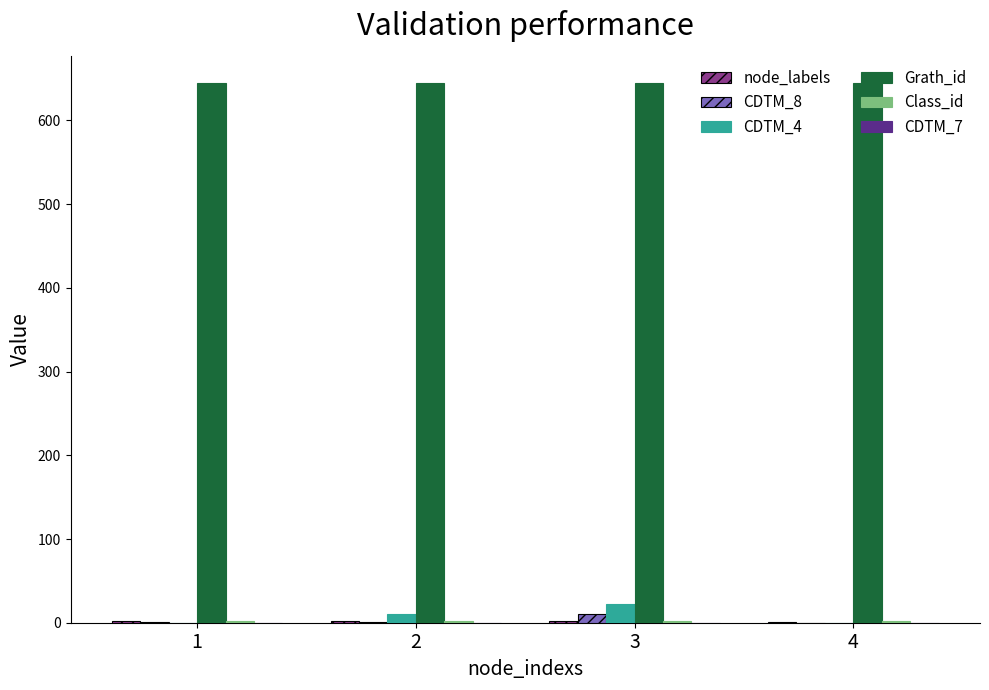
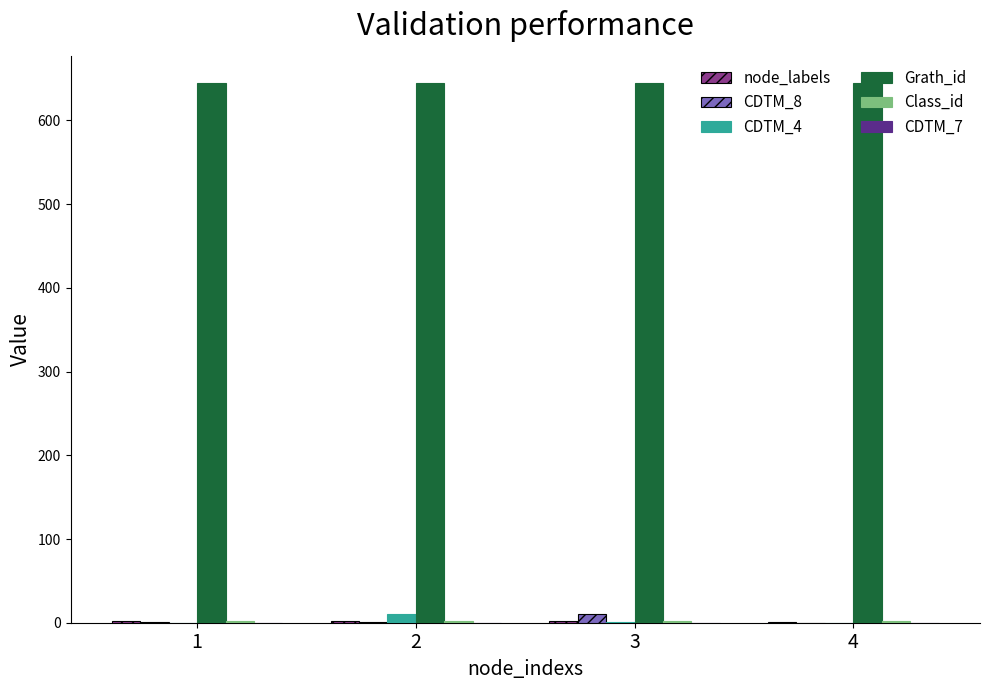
  {
    "CDTM_8": {
      "3": 10,
      "4": 0
    },
    "CDTM_4": {
      "1": 0,
      "2": 10,
-     "3": 20,
+     "3": 0,
      "4": 0
    },
    "Grath_id": {
      "1": 650,
      "2": 650,
      "3": 650,
      "4": 650
    }
  }
